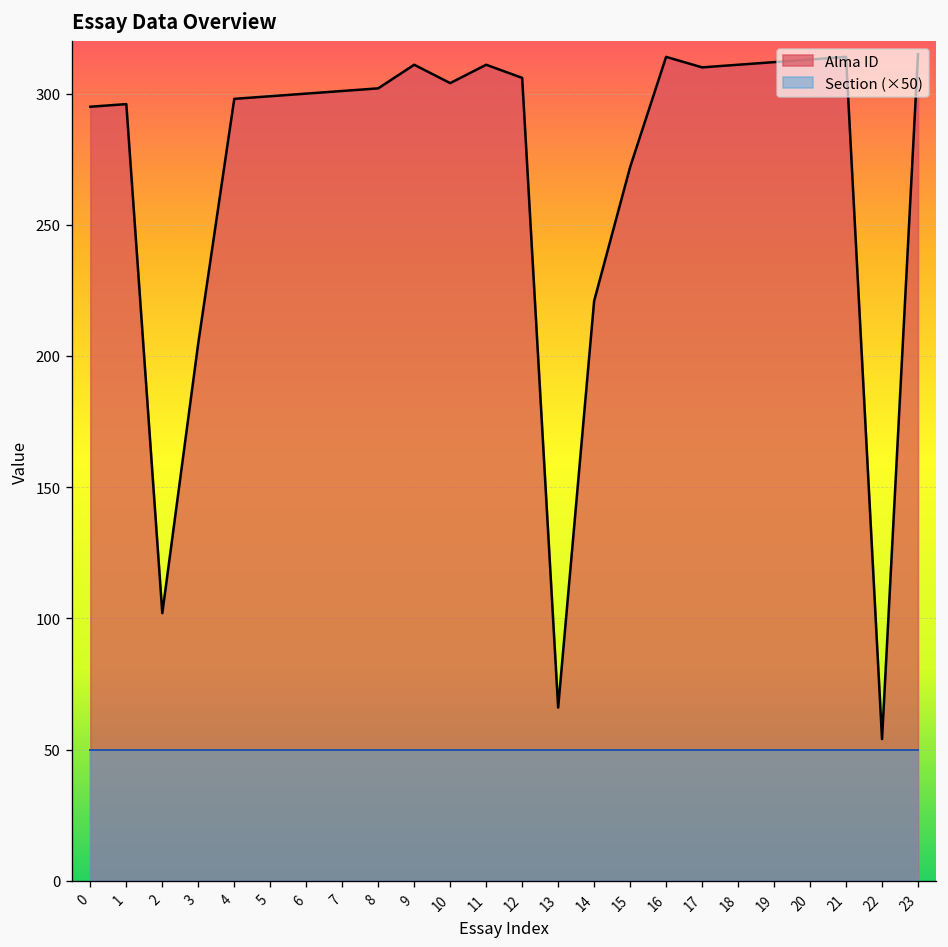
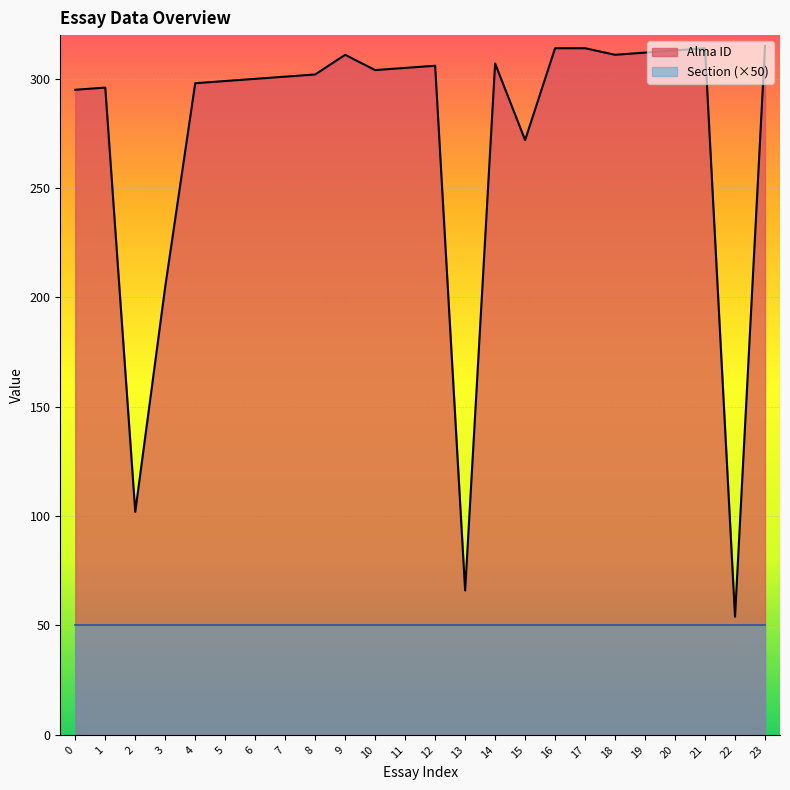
  {
    "Alma ID": {
      "0": 295,
      "1": 296,
      "2": 102,
      "3": 205,
      "4": 298,
      "5": 299,
      "6": 300,
      "7": 301,
      "8": 302,
      "9": 311,
      "10": 304,
-     "11": 311,
+     "11": 305,
      "12": 306,
      "13": 66,
-     "14": 221,
+     "14": 307,
      "15": 272,
      "16": 314,
-     "17": 310,
+     "17": 314,
      "18": 311,
      "19": 312,
      "22": 54
    },
    "Section (×50)": {
      "0": 50,
      "1": 50,
      "2": 50,
      "3": 50,
      "4": 50,
      "5": 50,
      "6": 50,
      "7": 50,
      "8": 50,
      "9": 50,
      "10": 50,
      "11": 50,
      "12": 50,
      "13": 50,
      "14": 50,
      "15": 50,
      "16": 50,
      "17": 50,
      "18": 50,
      "19": 50,
      "20": 50,
      "21": 50,
      "22": 50,
      "23": 50
    }
  }
